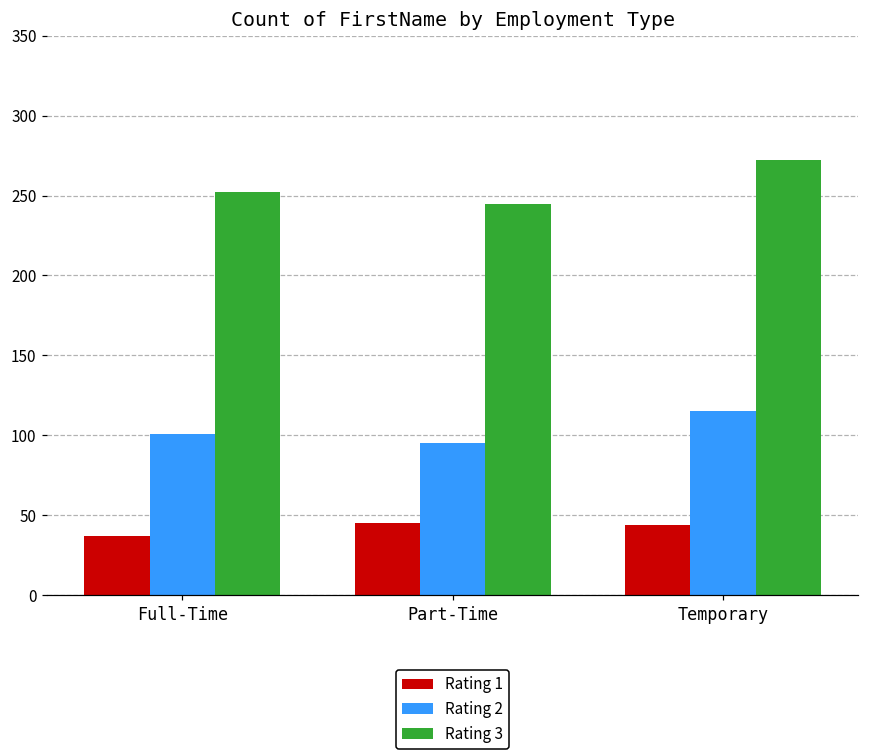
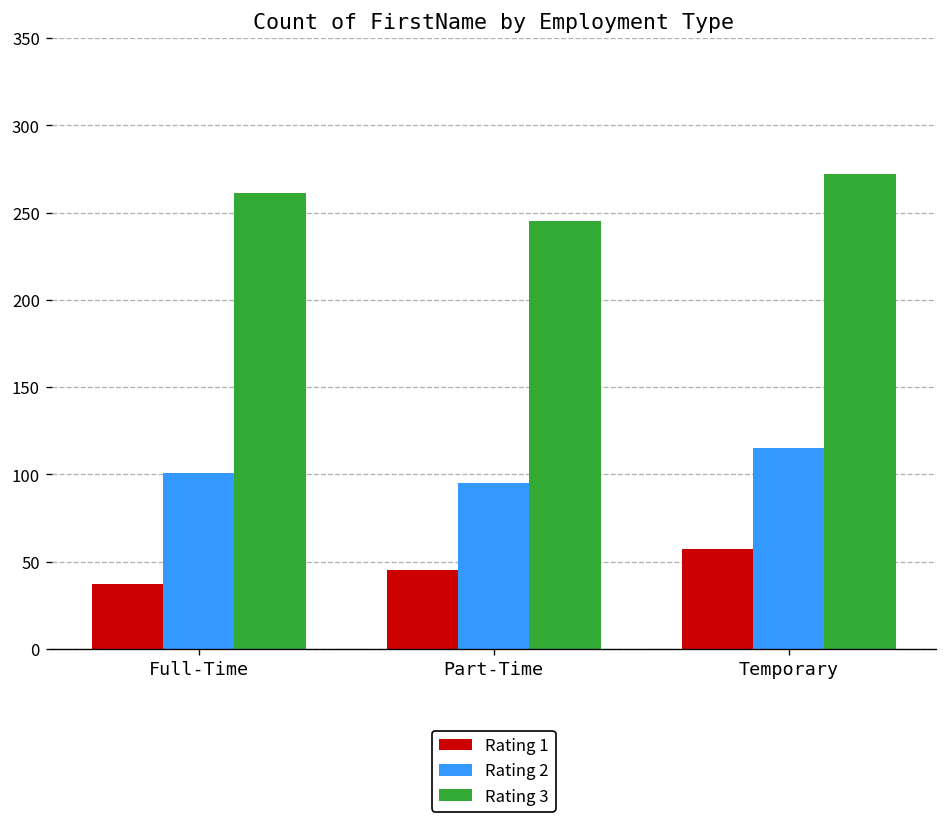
  {
    "Rating 1": {
      "Full-Time": 37,
      "Part-Time": 45,
-     "Temporary": 44
+     "Temporary": 57
    },
    "Rating 2": {
      "Full-Time": 101,
      "Part-Time": 95,
      "Temporary": 115
    },
    "Rating 3": {
-     "Full-Time": 252,
+     "Full-Time": 261,
      "Part-Time": 245,
      "Temporary": 272
    }
  }
